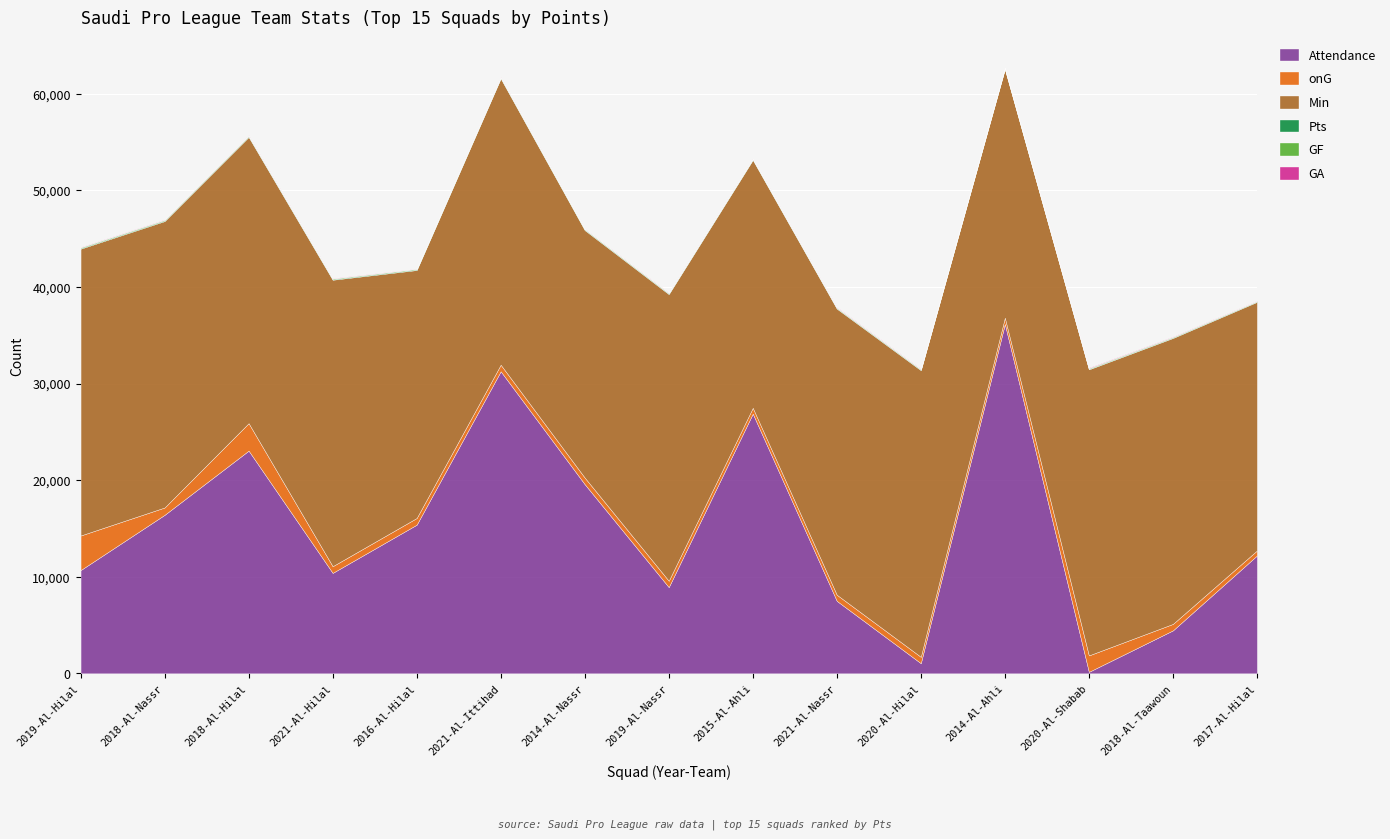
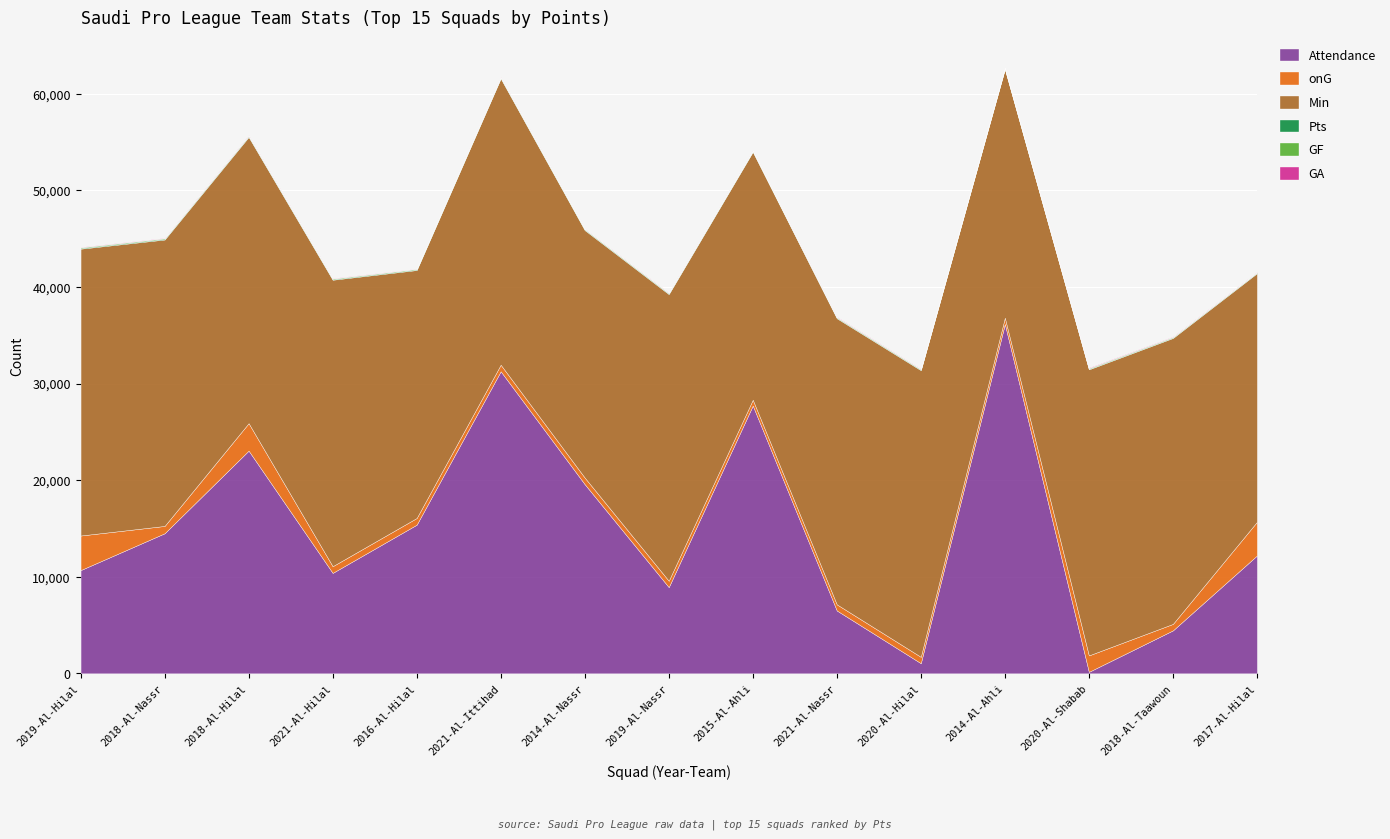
  {
    "Attendance": {
      "2019-Al-Hilal": "11,000",
-     "2018-Al-Nassr": "16,000",
+     "2018-Al-Nassr": "14,000",
      "2018-Al-Hilal": "23,000",
      "2021-Al-Hilal": "10,000",
      "2016-Al-Hilal": "15,000",
      "2021-Al-Ittihad": "31,000",
      "2014-Al-Nassr": "20,000",
      "2019-Al-Nassr": "9,000",
-     "2015-Al-Ahli": "27,000",
-     "2021-Al-Nassr": "8,000",
+     "2015-Al-Ahli": "28,000",
+     "2021-Al-Nassr": "7,000",
      "2020-Al-Hilal": "1,000",
      "2014-Al-Ahli": "36,000",
      "2018-Al-Taawoun": "4,000",
      "2017-Al-Hilal": "12,000"
    },
    "onG": {
      "2019-Al-Hilal": "4,000",
      "2018-Al-Nassr": "1,000",
      "2018-Al-Hilal": "3,000",
      "2021-Al-Hilal": "1,000",
      "2016-Al-Hilal": "1,000",
      "2021-Al-Ittihad": "1,000",
      "2014-Al-Nassr": "1,000",
      "2019-Al-Nassr": "1,000",
      "2015-Al-Ahli": "1,000",
      "2021-Al-Nassr": "1,000",
      "2020-Al-Hilal": "1,000",
      "2014-Al-Ahli": "1,000",
      "2020-Al-Shabab": "2,000",
      "2018-Al-Taawoun": "1,000",
-     "2017-Al-Hilal": "1,000"
+     "2017-Al-Hilal": "3,000"
    }
  }
